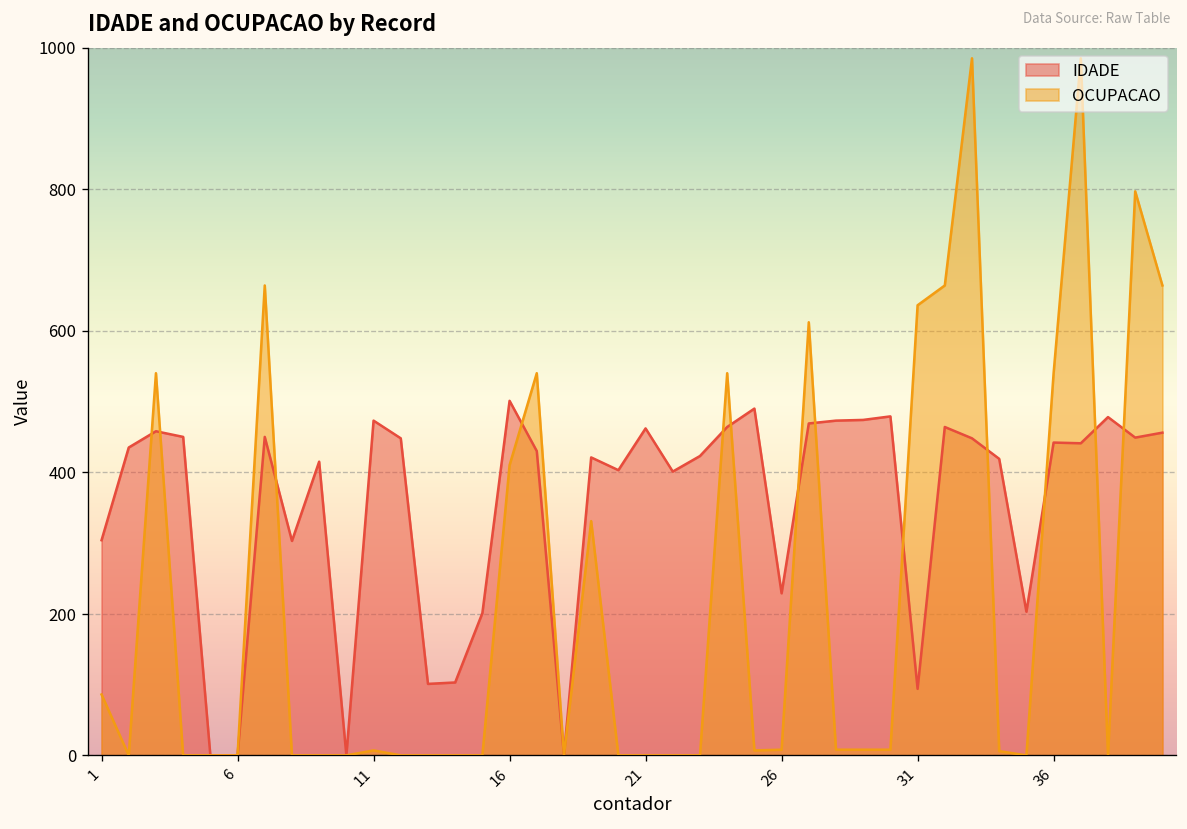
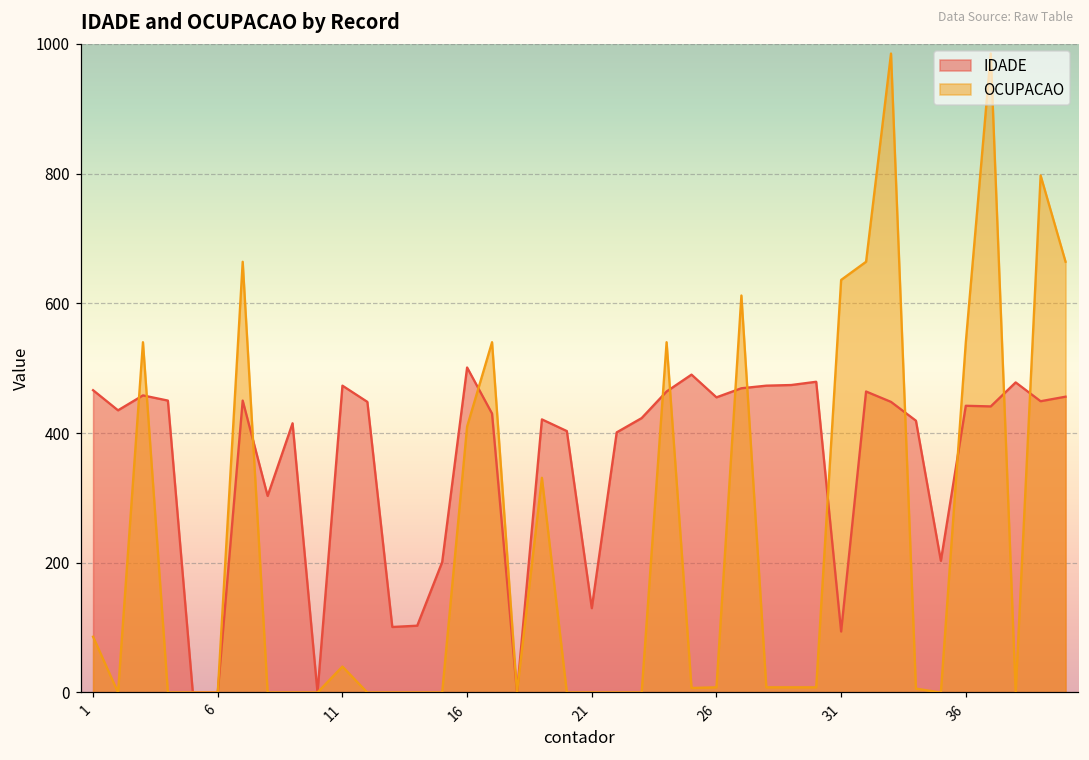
  {
    "IDADE": {
-     "1": 300,
+     "1": 470,
      "11": 470,
      "16": 500,
-     "21": 460,
-     "26": 230,
+     "21": 130,
+     "26": 460,
      "31": 90,
      "36": 440
    },
    "OCUPACAO": {
      "1": 90,
-     "11": 10,
+     "11": 40,
      "16": 410,
      "21": 0,
      "26": 10,
      "31": 640,
      "36": 540
    }
  }
